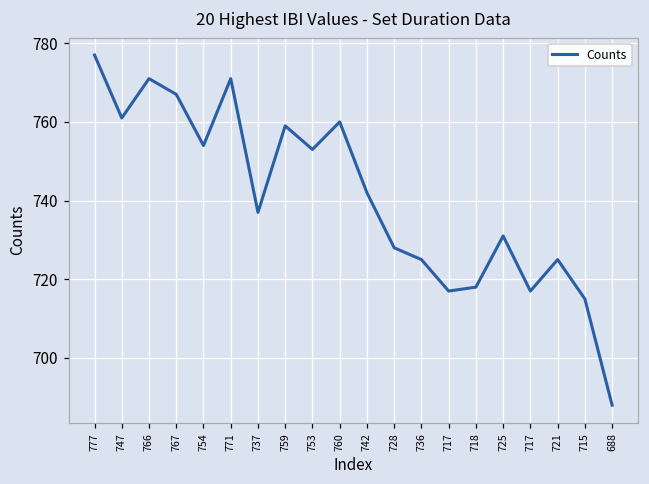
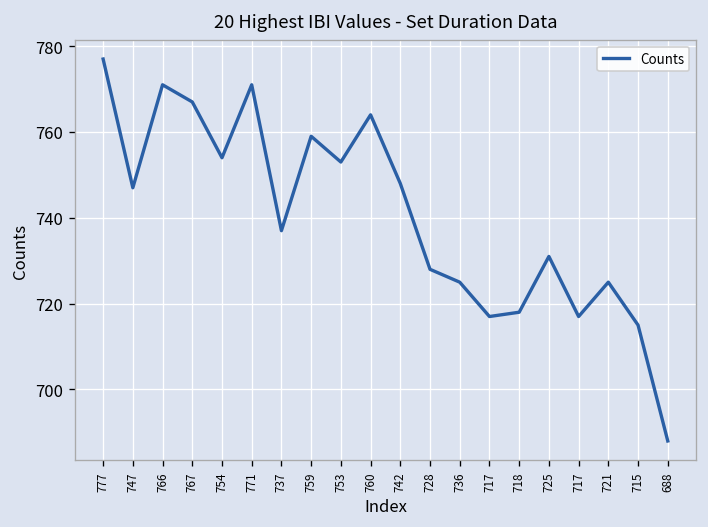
  {
    "777": 777,
-   "747": 761,
+   "747": 747,
    "766": 771,
    "767": 767,
    "754": 754,
    "771": 771,
    "737": 737,
    "759": 759,
    "753": 753,
-   "760": 760,
-   "742": 742,
+   "760": 764,
+   "742": 748,
    "728": 728,
    "736": 725,
    "718": 718,
    "725": 731,
    "721": 725,
    "715": 715,
    "688": 688
  }
